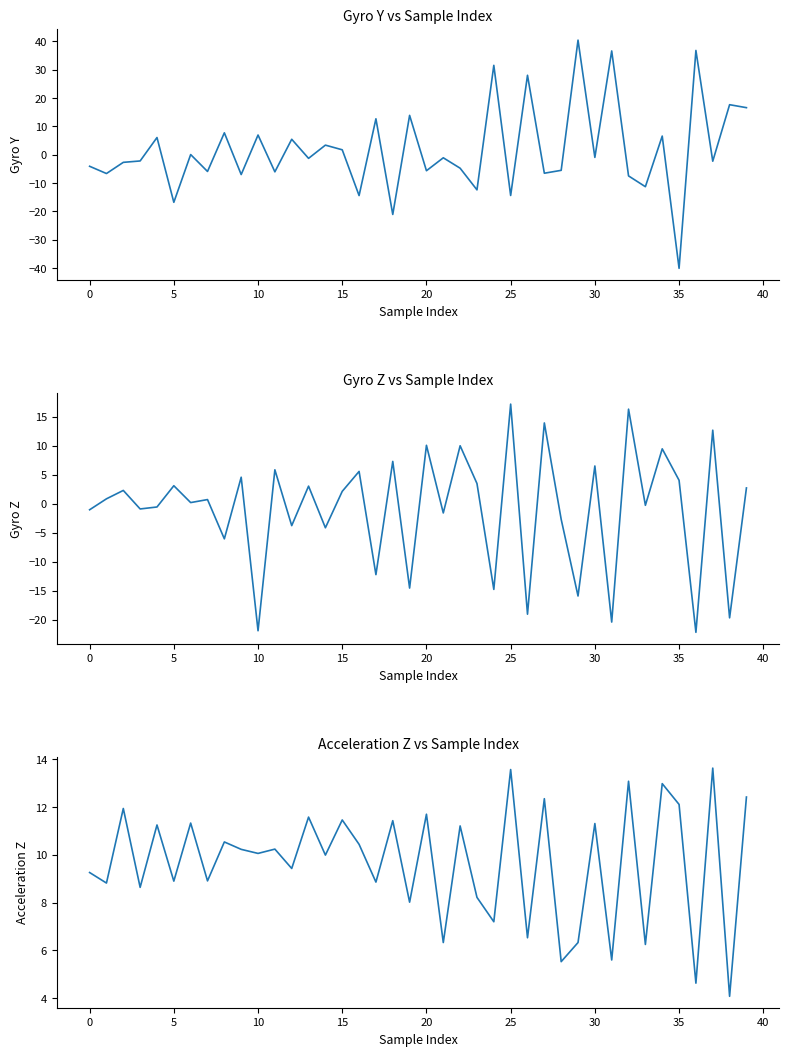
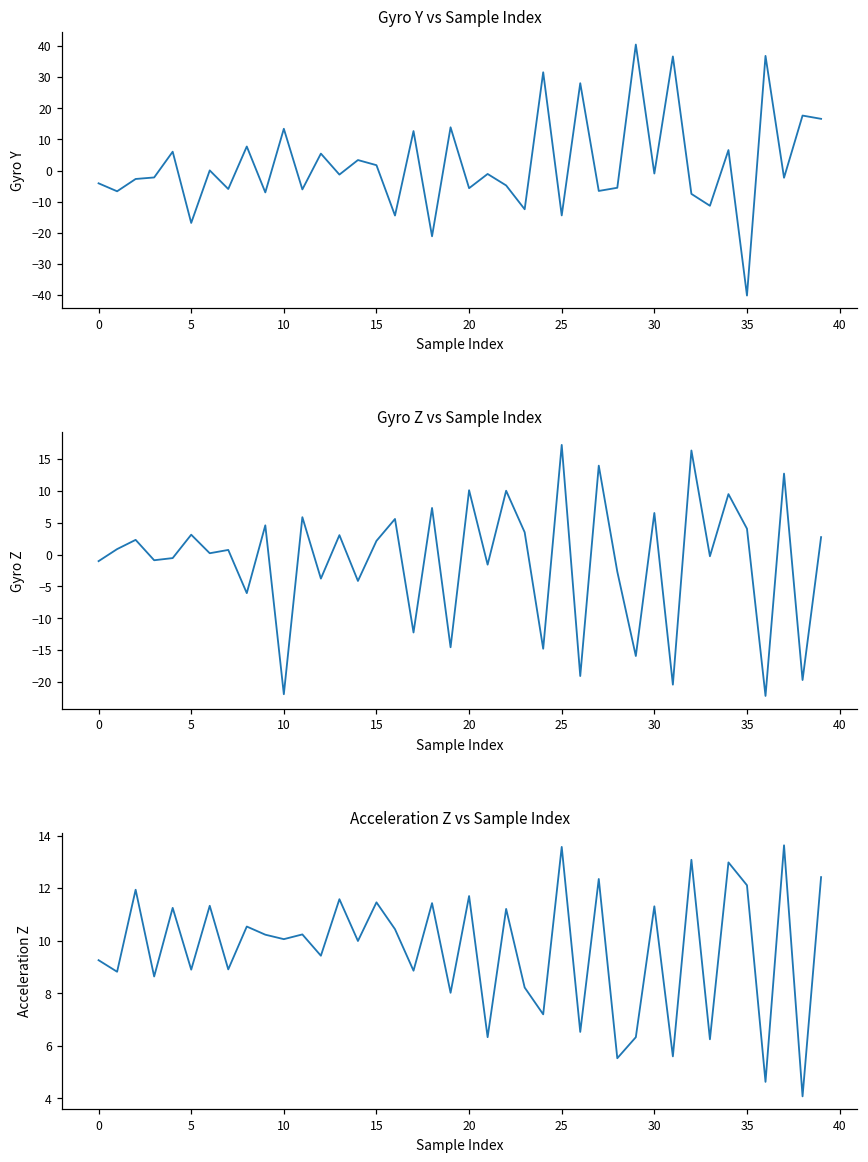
  {
    "Gyro Y vs Sample Index": {
      "0": -4,
      "5": -17,
-     "10": 7,
+     "10": 13,
      "15": 2,
      "20": -6,
      "25": -14,
      "30": -1,
      "35": -40
    },
    "Gyro Z vs Sample Index": {
      "0": -1,
      "5": 3,
      "10": -22,
      "15": 2,
      "20": 10,
      "25": 17,
      "30": 7,
      "35": 4
    },
    "Acceleration Z vs Sample Index": {
      "0": 9.3,
      "5": 8.9,
      "10": 10.1,
      "15": 11.5,
      "20": 11.7,
      "25": 13.6,
      "30": 11.3,
      "35": 12.1
    }
  }
